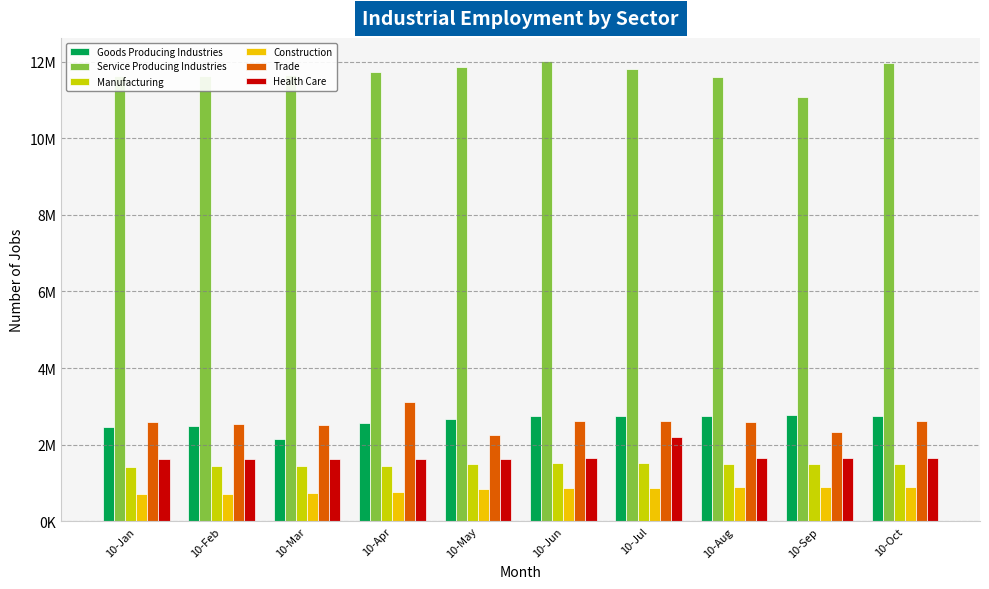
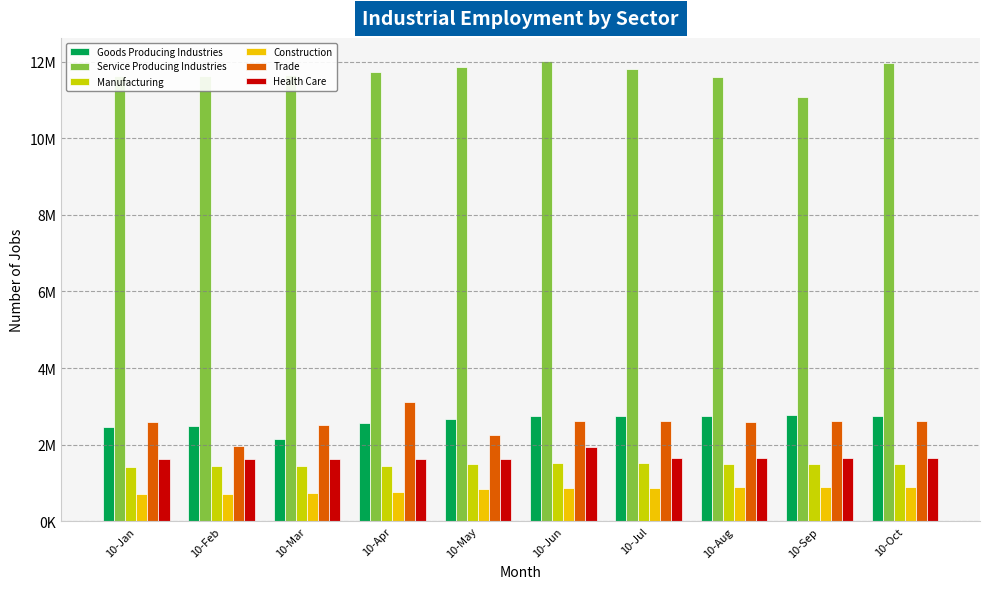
  {
    "Goods Producing Industries": {
      "10-Jan": 2500000,
      "10-Feb": 2500000,
      "10-Mar": 2200000,
      "10-Apr": 2600000,
      "10-May": 2700000,
      "10-Jun": 2700000,
      "10-Jul": 2800000,
      "10-Aug": 2700000,
      "10-Sep": 2800000,
      "10-Oct": 2700000
    },
    "Service Producing Industries": {
      "10-Apr": 11700000,
      "10-May": 11900000,
      "10-Jun": 12000000,
      "10-Jul": 11800000,
      "10-Aug": 11600000,
      "10-Sep": 11100000,
      "10-Oct": 12000000
    },
    "Trade": {
      "10-Jan": 2600000,
-     "10-Feb": 2500000,
+     "10-Feb": 2000000,
      "10-Mar": 2500000,
      "10-Apr": 3100000,
      "10-May": 2300000,
      "10-Jun": 2600000,
      "10-Jul": 2600000,
      "10-Aug": 2600000,
-     "10-Sep": 2300000,
+     "10-Sep": 2600000,
      "10-Oct": 2600000
    },
    "Health Care": {
      "10-Jan": 1600000,
      "10-Feb": 1600000,
      "10-Mar": 1600000,
      "10-Apr": 1600000,
      "10-May": 1600000,
-     "10-Jun": 1700000,
-     "10-Jul": 2200000,
+     "10-Jun": 1900000,
+     "10-Jul": 1700000,
      "10-Aug": 1700000,
      "10-Sep": 1700000,
      "10-Oct": 1700000
    }
  }
